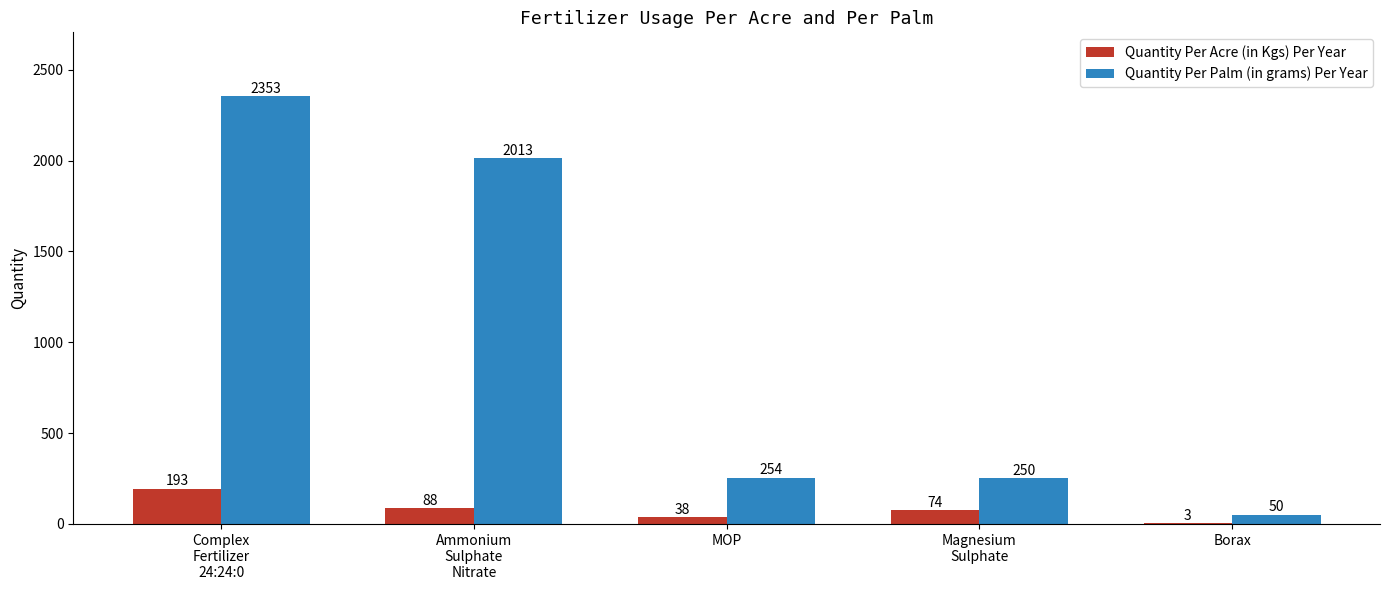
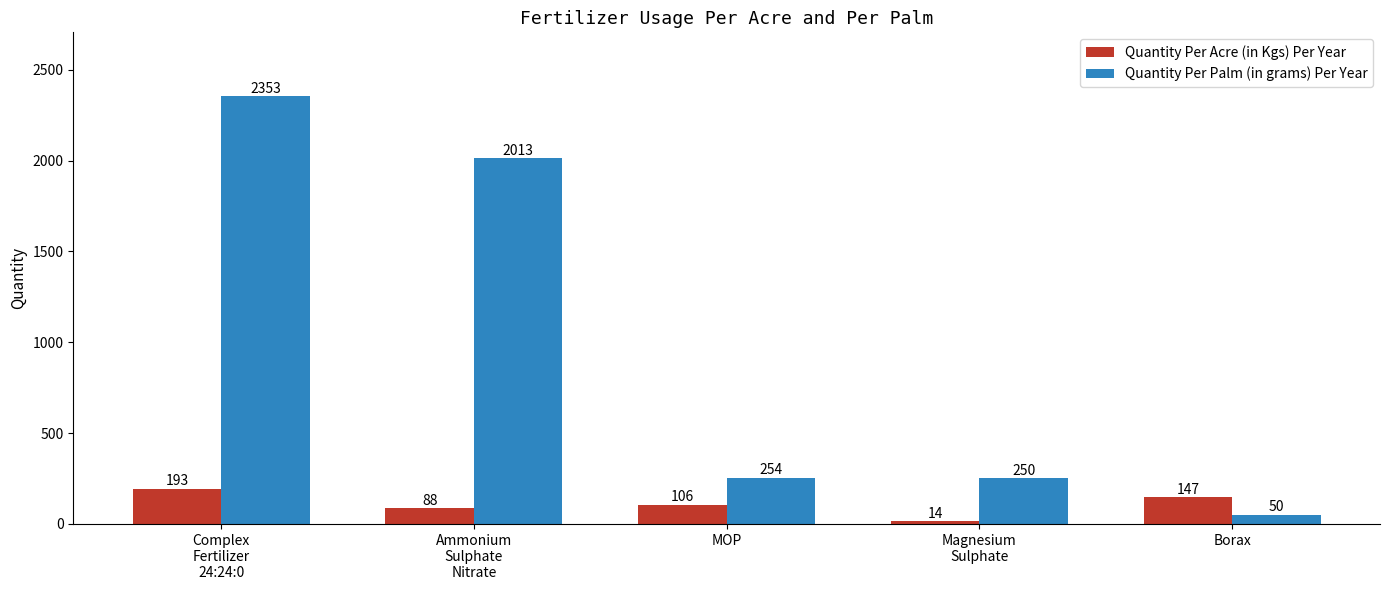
  {
    "Quantity Per Acre (in Kgs) Per Year": {
      "Complex Fertilizer 24:24:0": 193,
      "Ammonium Sulphate Nitrate": 88,
-     "MOP": 38,
-     "Magnesium Sulphate": 74,
-     "Borax": 3
+     "MOP": 106,
+     "Magnesium Sulphate": 14,
+     "Borax": 147
    },
    "Quantity Per Palm (in grams) Per Year": {
      "Complex Fertilizer 24:24:0": 2353,
      "Ammonium Sulphate Nitrate": 2013,
      "MOP": 254,
      "Magnesium Sulphate": 250,
      "Borax": 50
    }
  }
